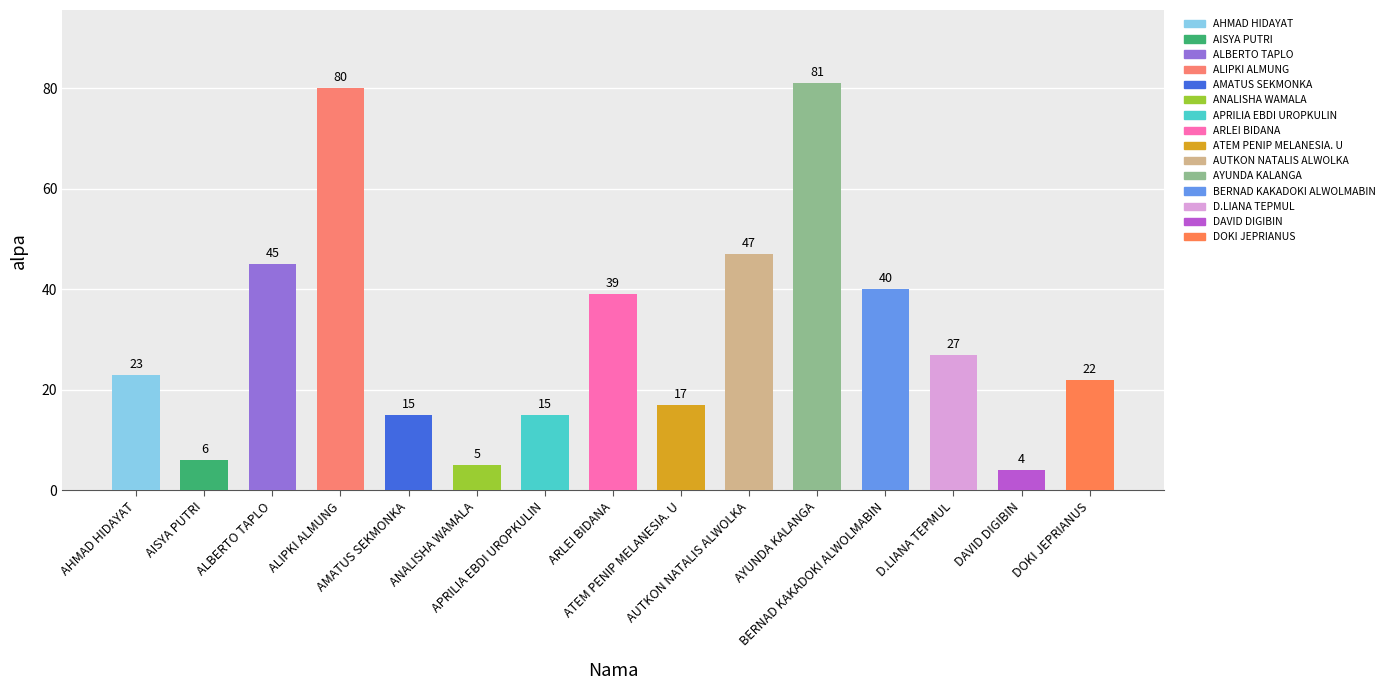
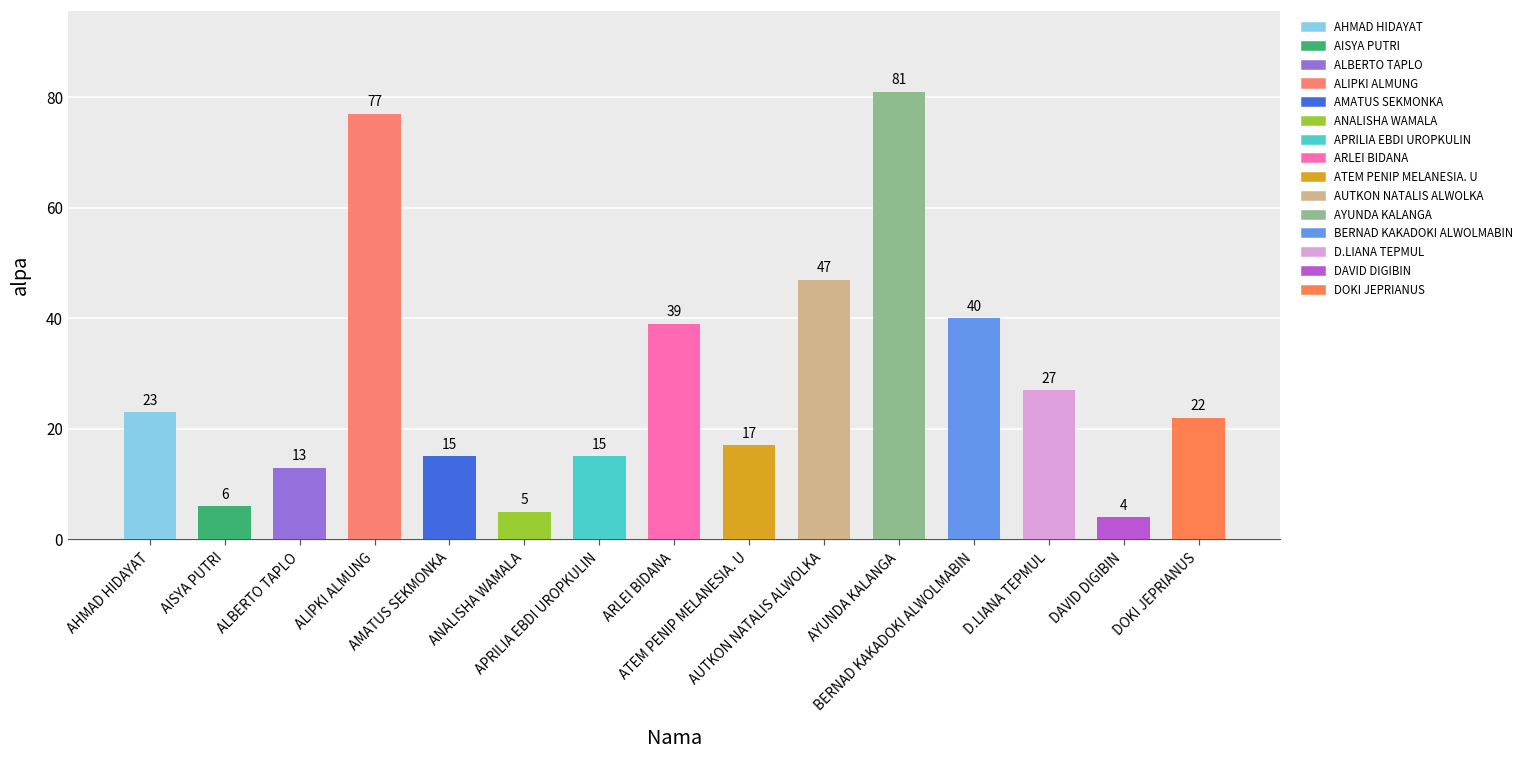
  {
    "AHMAD HIDAYAT": 23,
    "AISYA PUTRI": 6,
-   "ALBERTO TAPLO": 45,
-   "ALIPKI ALMUNG": 80,
+   "ALBERTO TAPLO": 13,
+   "ALIPKI ALMUNG": 77,
    "AMATUS SEKMONKA": 15,
    "ANALISHA WAMALA": 5,
    "APRILIA EBDI UROPKULIN": 15,
    "ARLEI BIDANA": 39,
    "ATEM PENIP MELANESIA. U": 17,
    "AUTKON NATALIS ALWOLKA": 47,
    "AYUNDA KALANGA": 81,
    "BERNAD KAKADOKI ALWOLMABIN": 40,
    "D.LIANA TEPMUL": 27,
    "DAVID DIGIBIN": 4,
    "DOKI JEPRIANUS": 22
  }
